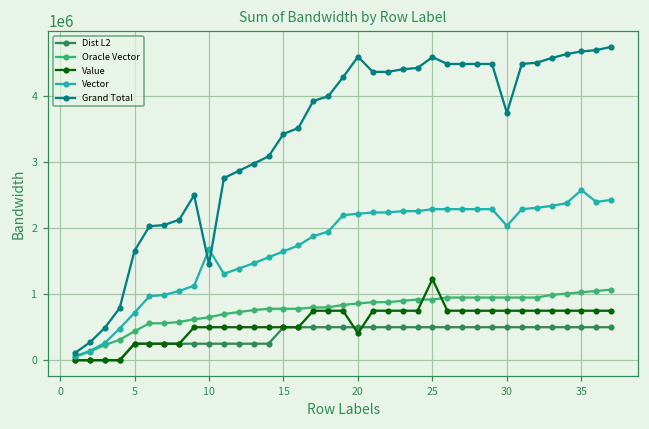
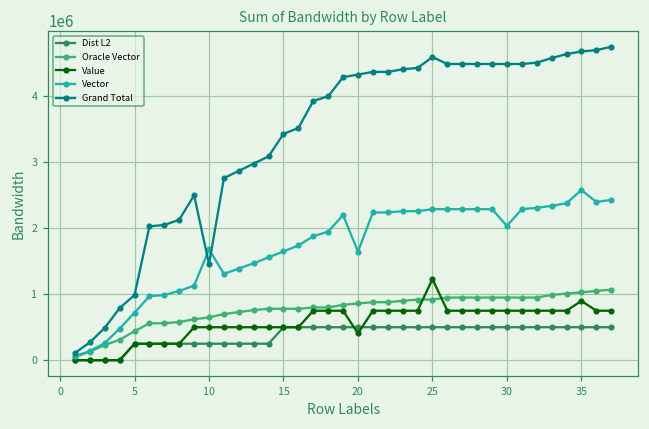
  {
    "Value": {
      "10": 500000,
      "20": 400000,
      "25": 1200000,
      "30": 800000,
-     "35": 800000
+     "35": 900000
    },
    "Vector": {
      "5": 700000,
      "10": 1700000,
      "15": 1700000,
-     "20": 2200000,
+     "20": 1600000,
      "25": 2300000,
      "30": 2000000,
      "35": 2600000
    },
    "Grand Total": {
-     "5": 1700000,
+     "5": 1000000,
      "10": 1500000,
      "15": 3400000,
-     "20": 4600000,
+     "20": 4300000,
      "25": 4600000,
-     "30": 3700000,
+     "30": 4500000,
      "35": 4700000
    }
  }
